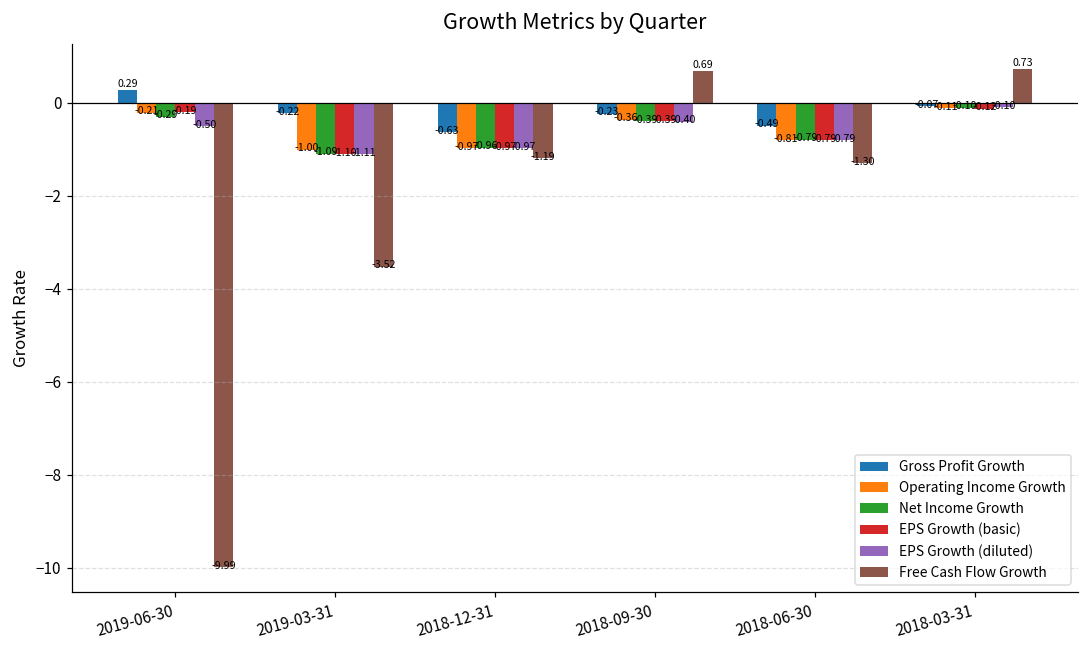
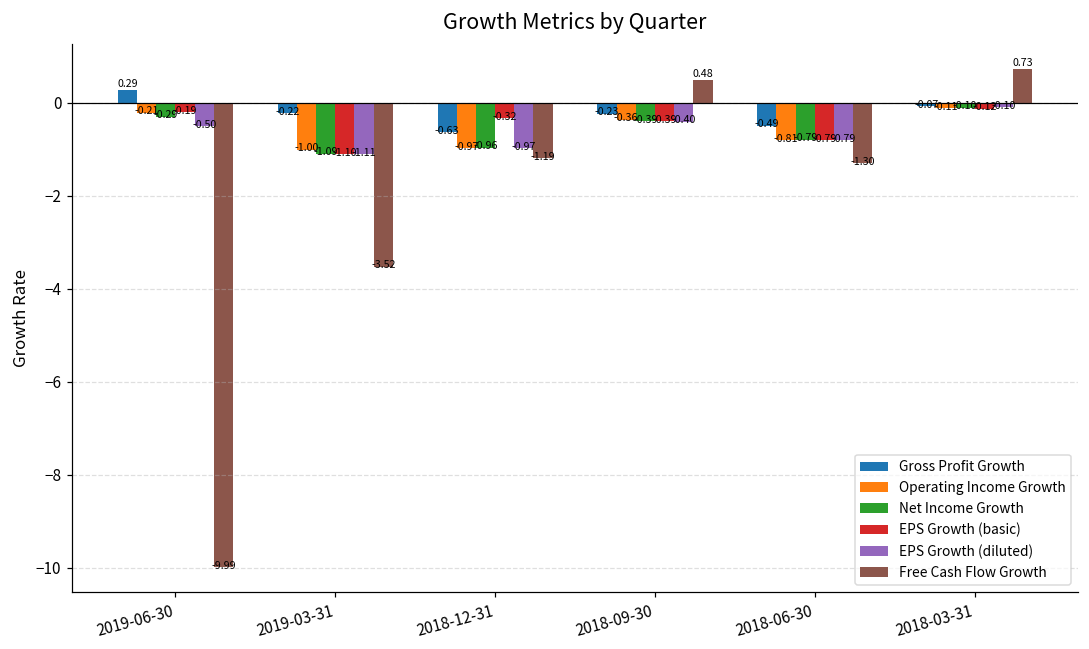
  {
    "Gross Profit Growth": {
      "2019-06-30": 0.29,
      "2019-03-31": -0.22,
      "2018-12-31": -0.63,
      "2018-09-30": -0.23,
      "2018-06-30": -0.49
    },
    "Operating Income Growth": {
      "2019-06-30": -0.21,
      "2019-03-31": -1.00
    },
    "Net Income Growth": {
      "2019-06-30": -0.29
    },
    "EPS Growth (basic)": {
      "2019-06-30": -0.19,
-     "2018-12-31": -0.97
+     "2018-12-31": -0.32
    },
    "EPS Growth (diluted)": {
      "2019-06-30": -0.50
    },
    "Free Cash Flow Growth": {
      "2019-06-30": -9.99,
      "2019-03-31": -3.52,
      "2018-12-31": -1.19,
-     "2018-09-30": 0.69,
+     "2018-09-30": 0.48,
      "2018-06-30": -1.30,
      "2018-03-31": 0.73
    }
  }
